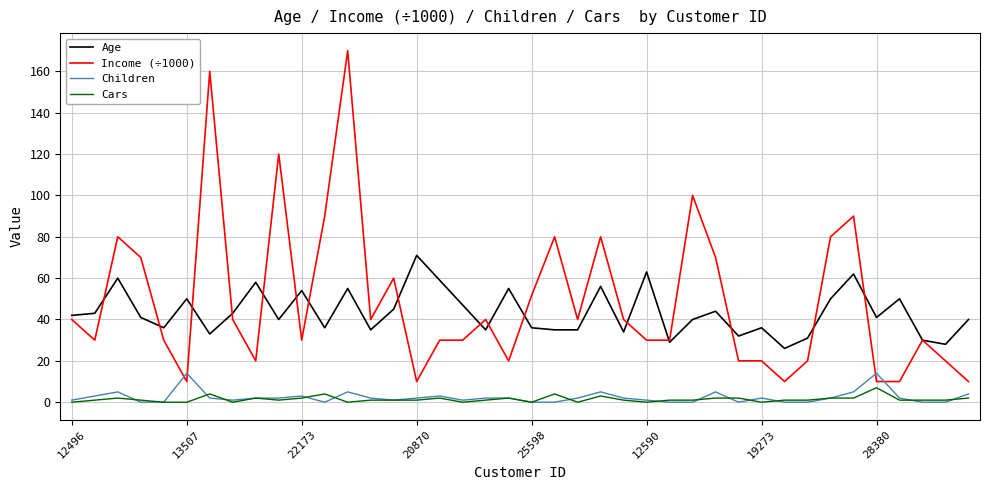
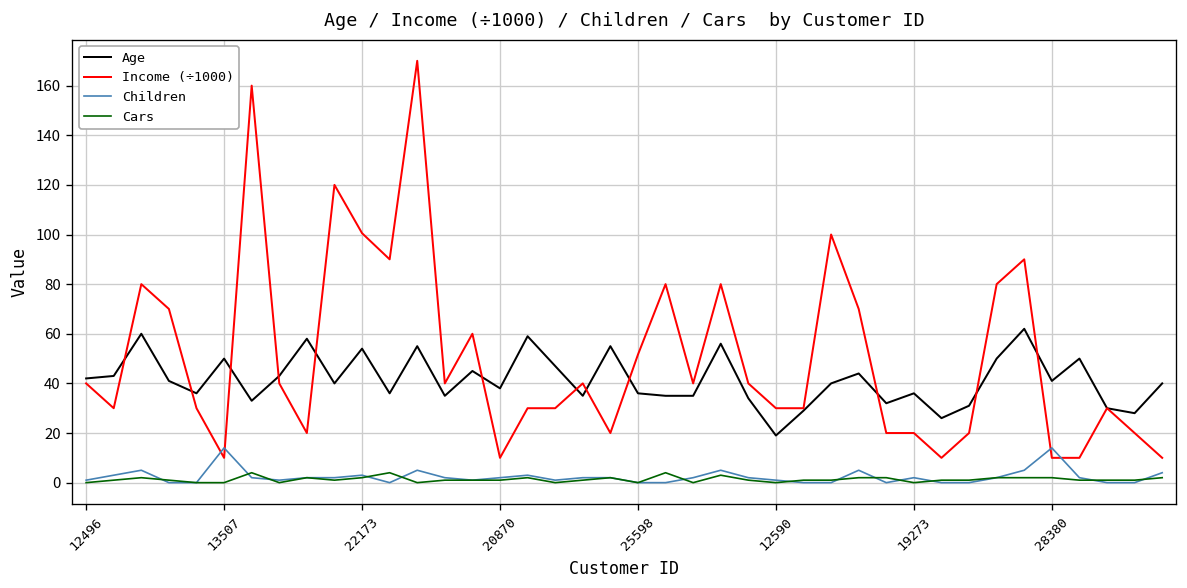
  {
    "Age": {
      "12496": 42,
      "13507": 50,
      "22173": 54,
-     "20870": 71,
+     "20870": 38,
      "25598": 36,
-     "12590": 63,
+     "12590": 19,
      "19273": 36,
      "28380": 41
    },
    "Income (÷1000)": {
      "12496": 40,
      "13507": 10,
-     "22173": 30,
+     "22173": 101,
      "20870": 10,
      "25598": 52,
      "12590": 30,
      "19273": 20,
      "28380": 10
    },
    "Children": {
      "13507": 14,
      "19273": 2,
      "28380": 14
    },
    "Cars": {
      "13507": 0,
      "19273": 0,
-     "28380": 7
+     "28380": 2
    }
  }
